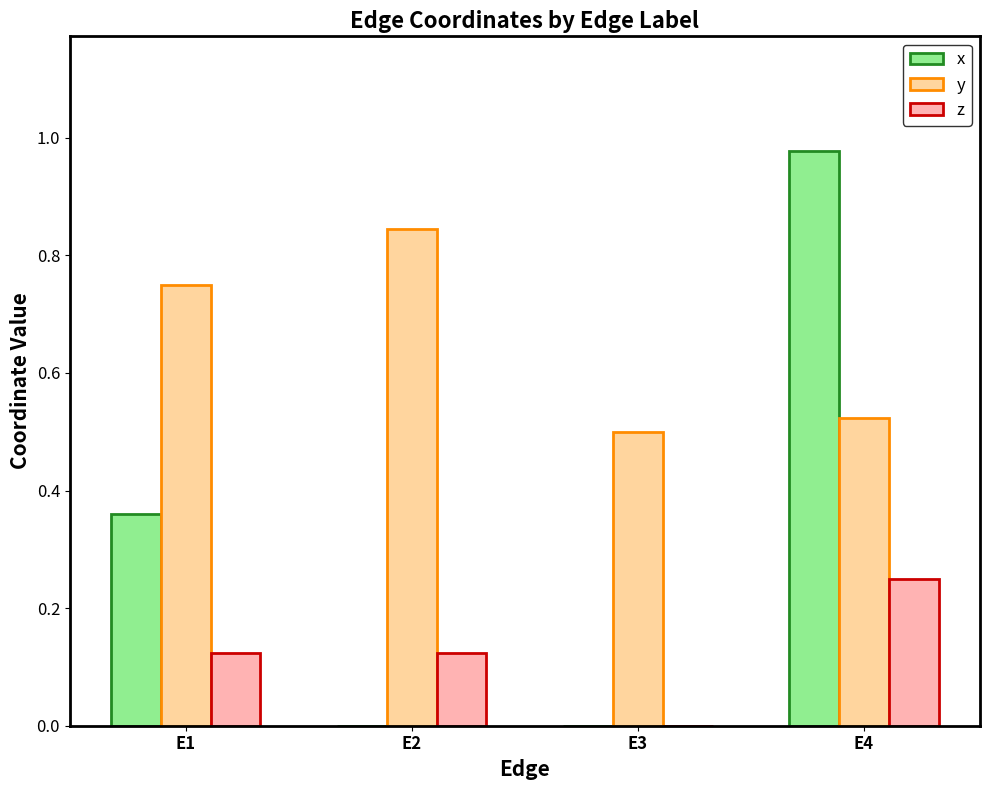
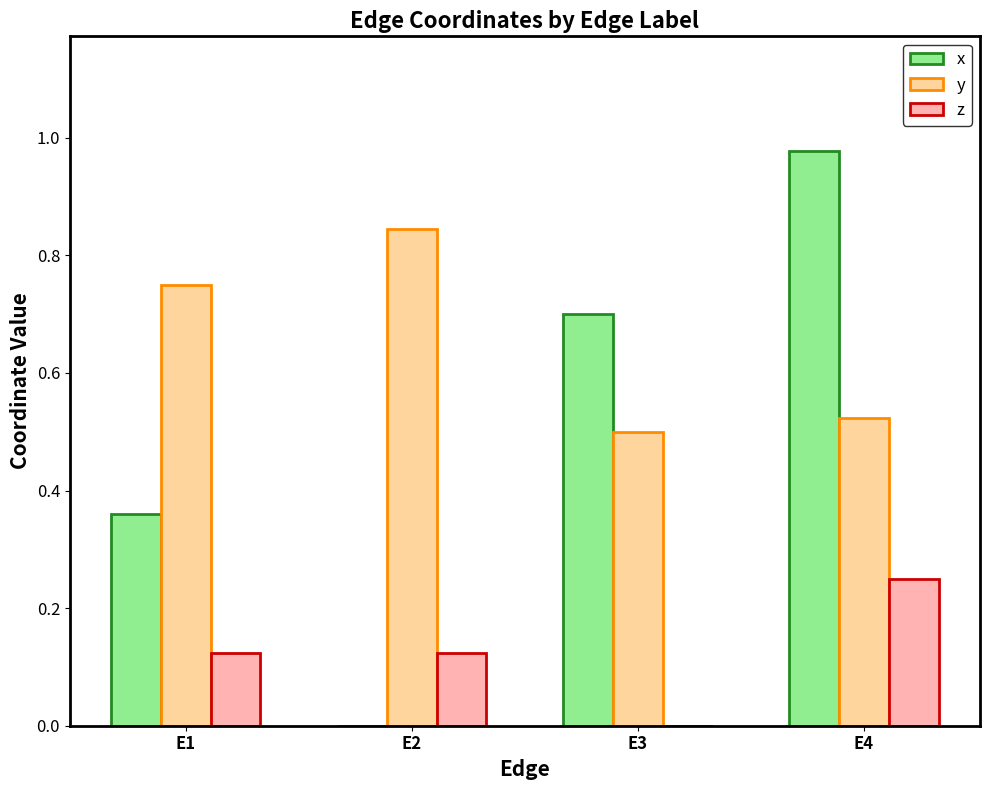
  {
    "x": {
      "E1": 0.36,
      "E2": 0.0,
-     "E3": 0.0,
+     "E3": 0.7,
      "E4": 0.98
    }
  }
